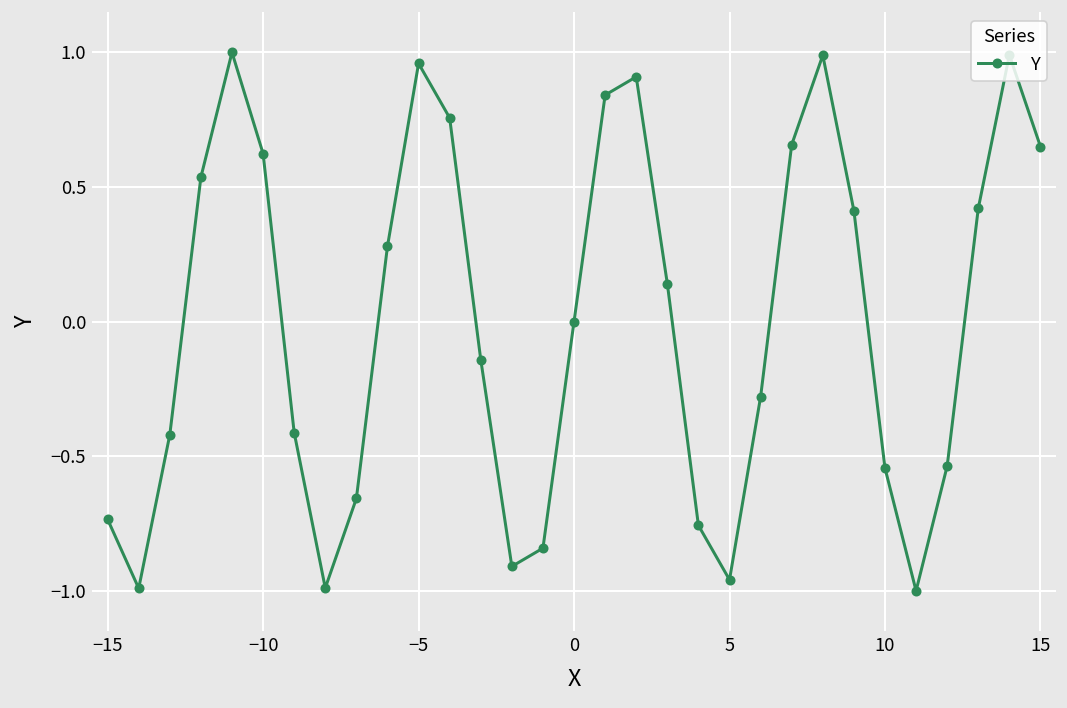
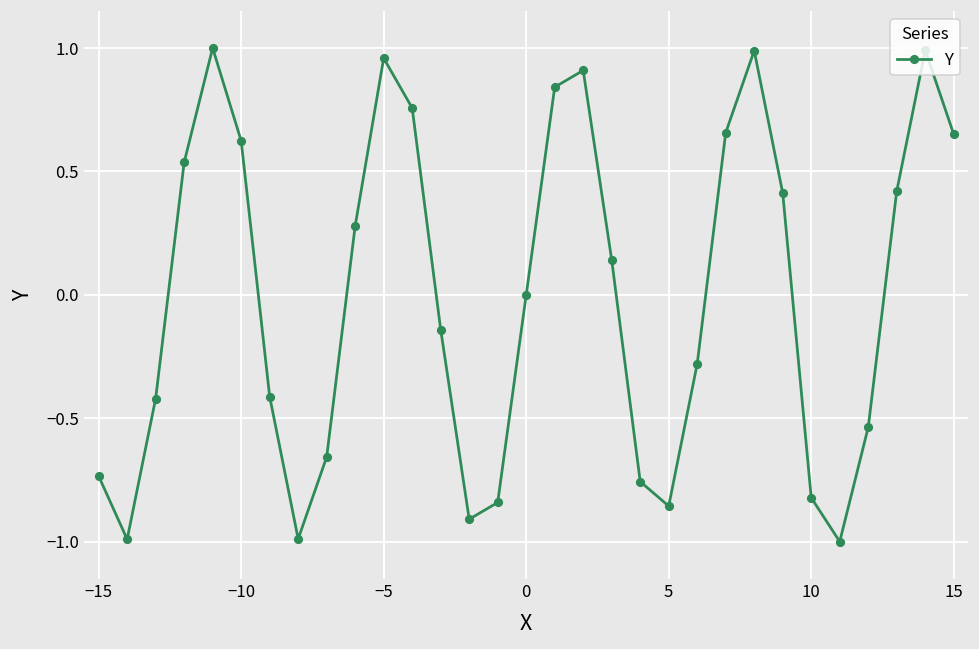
  {
    "−15": -0.73,
    "−10": 0.62,
    "−5": 0.96,
    "0": 0.00,
-   "5": -0.96,
-   "10": -0.54,
+   "5": -0.86,
+   "10": -0.82,
    "15": 0.65
  }
